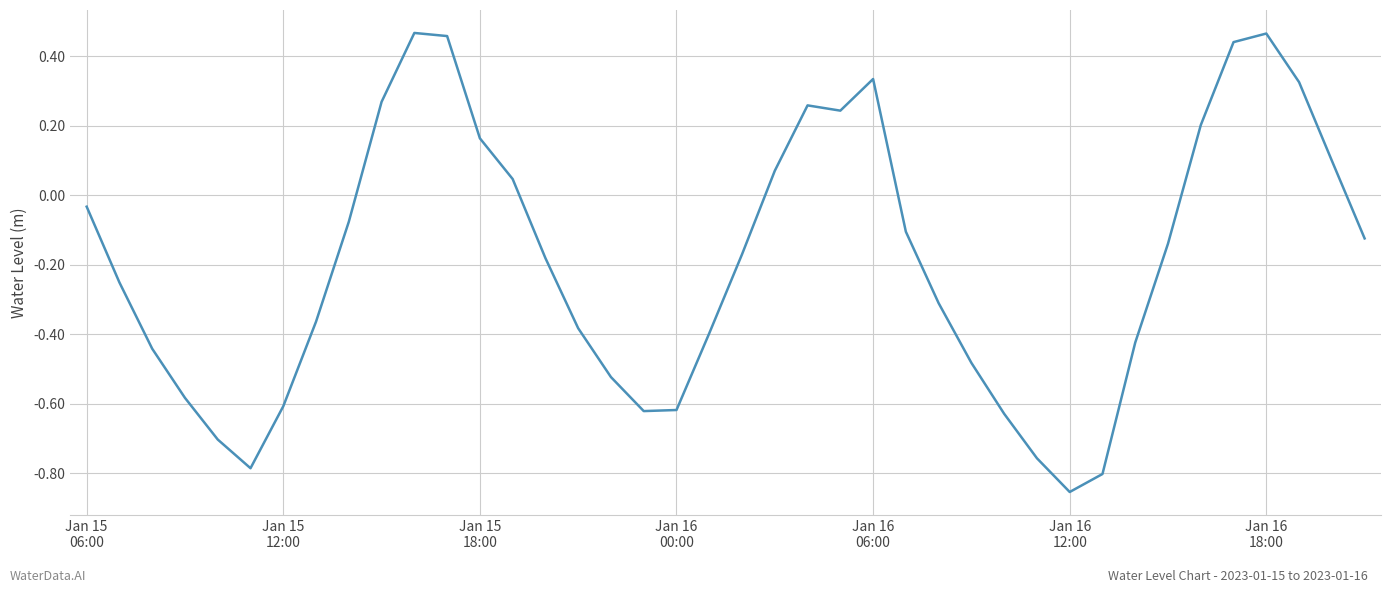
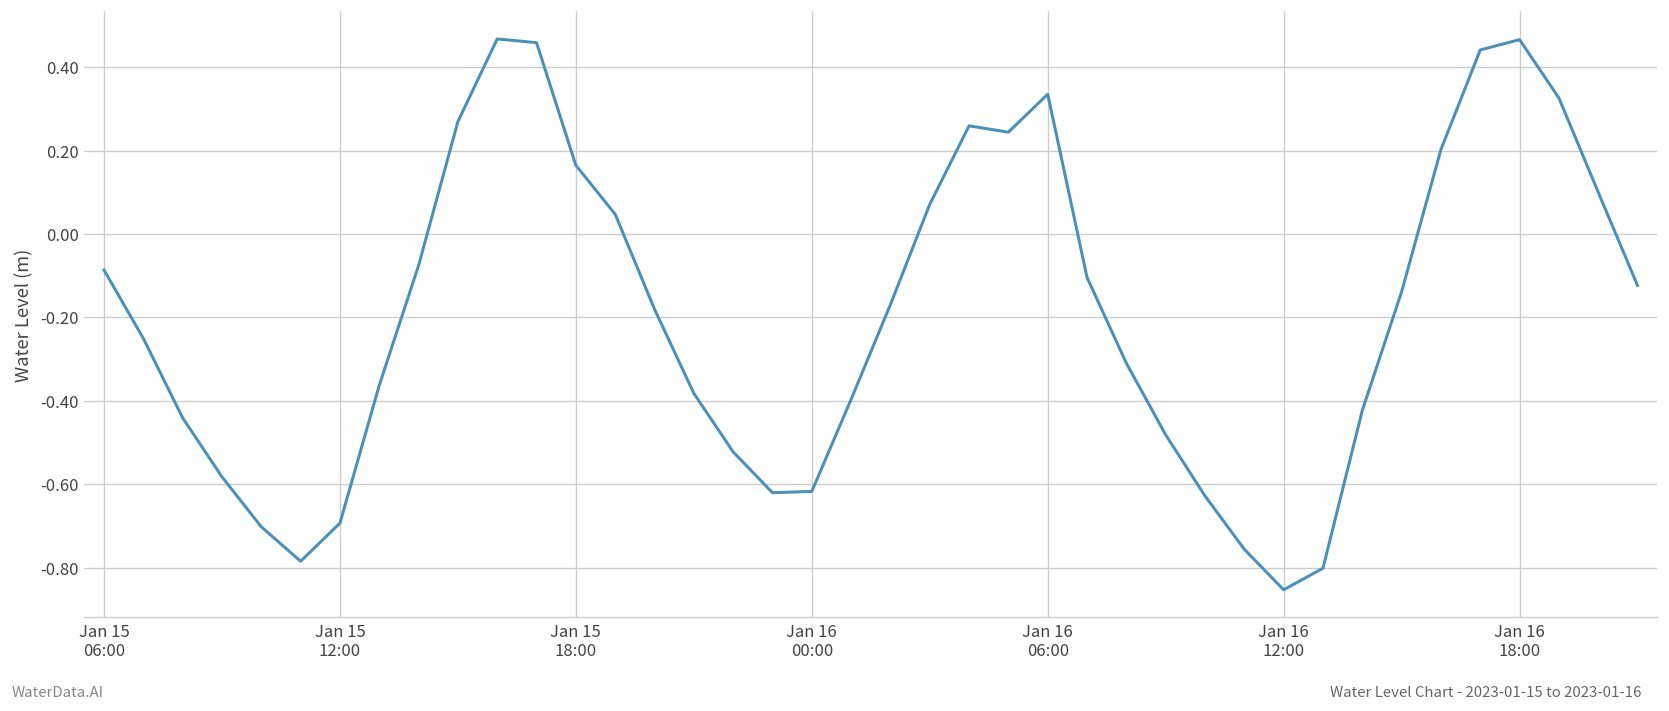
  {
-   "Jan 15 06:00": -0.03,
-   "Jan 15 12:00": -0.61,
+   "Jan 15 06:00": -0.09,
+   "Jan 15 12:00": -0.69,
    "Jan 15 18:00": 0.16,
    "Jan 16 00:00": -0.62,
    "Jan 16 06:00": 0.34,
    "Jan 16 12:00": -0.85,
    "Jan 16 18:00": 0.47
  }
